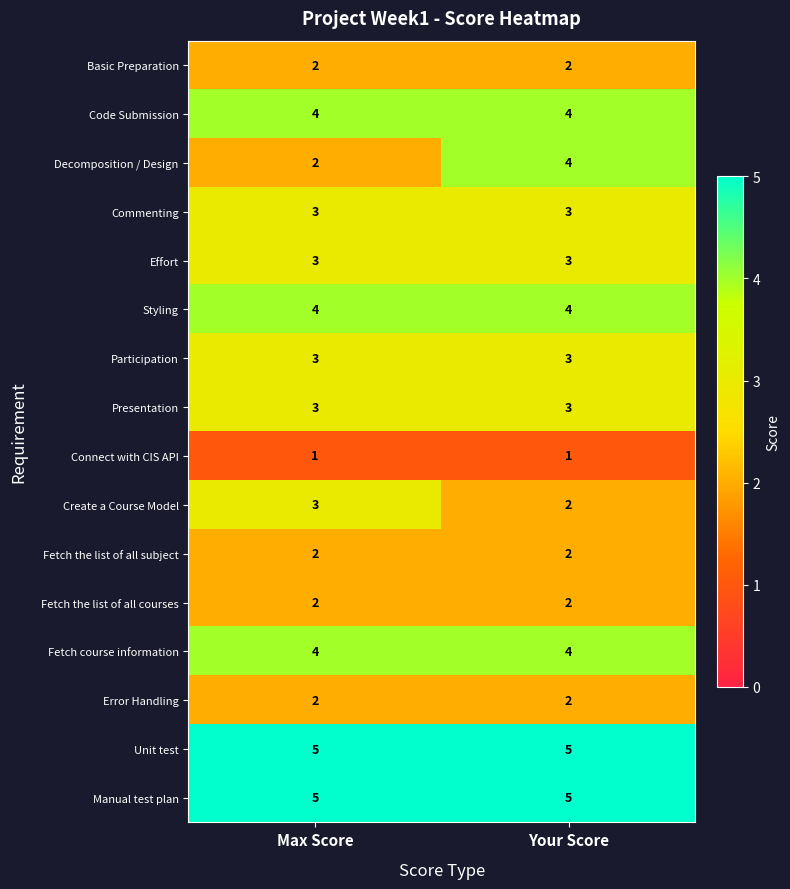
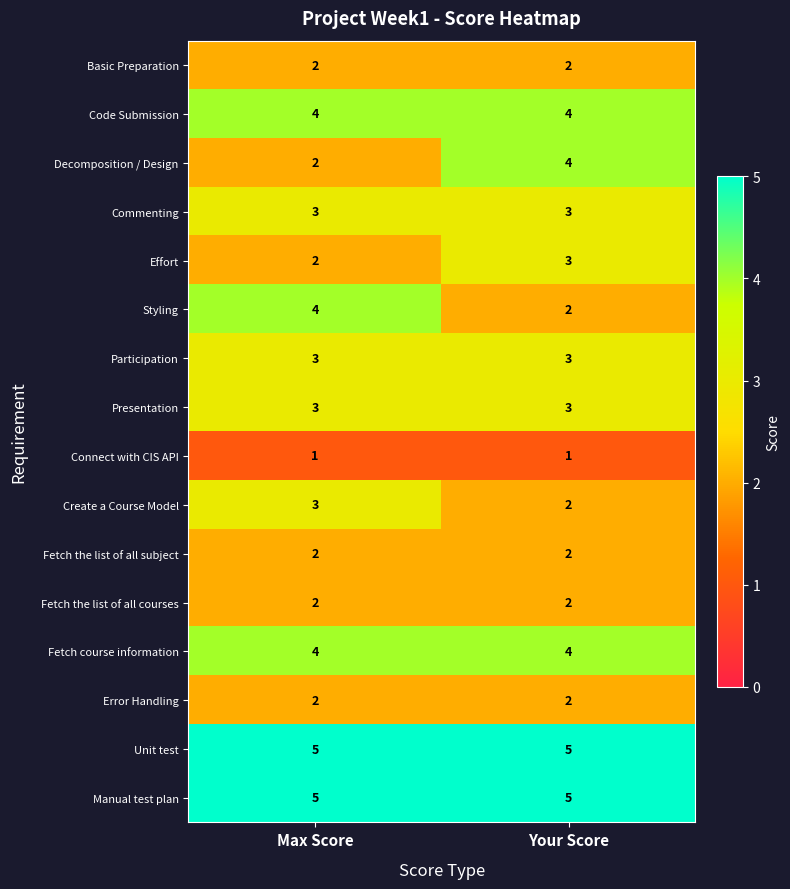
  {
    "Basic Preparation": {
      "Max Score": 2,
      "Your Score": 2
    },
    "Code Submission": {
      "Max Score": 4,
      "Your Score": 4
    },
    "Decomposition / Design": {
      "Max Score": 2,
      "Your Score": 4
    },
    "Commenting": {
      "Max Score": 3,
      "Your Score": 3
    },
    "Effort": {
-     "Max Score": 3,
+     "Max Score": 2,
      "Your Score": 3
    },
    "Styling": {
      "Max Score": 4,
-     "Your Score": 4
+     "Your Score": 2
    },
    "Participation": {
      "Max Score": 3,
      "Your Score": 3
    },
    "Presentation": {
      "Max Score": 3,
      "Your Score": 3
    },
    "Connect with CIS API": {
      "Max Score": 1,
      "Your Score": 1
    },
    "Create a Course Model": {
      "Max Score": 3,
      "Your Score": 2
    },
    "Fetch the list of all subject": {
      "Max Score": 2,
      "Your Score": 2
    },
    "Fetch the list of all courses": {
      "Max Score": 2,
      "Your Score": 2
    },
    "Fetch course information": {
      "Max Score": 4,
      "Your Score": 4
    },
    "Error Handling": {
      "Max Score": 2,
      "Your Score": 2
    },
    "Unit test": {
      "Max Score": 5,
      "Your Score": 5
    },
    "Manual test plan": {
      "Max Score": 5,
      "Your Score": 5
    }
  }
